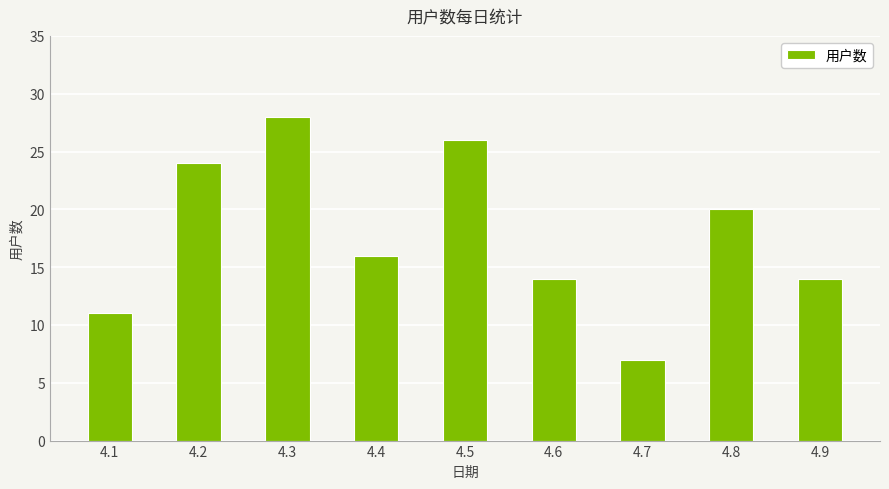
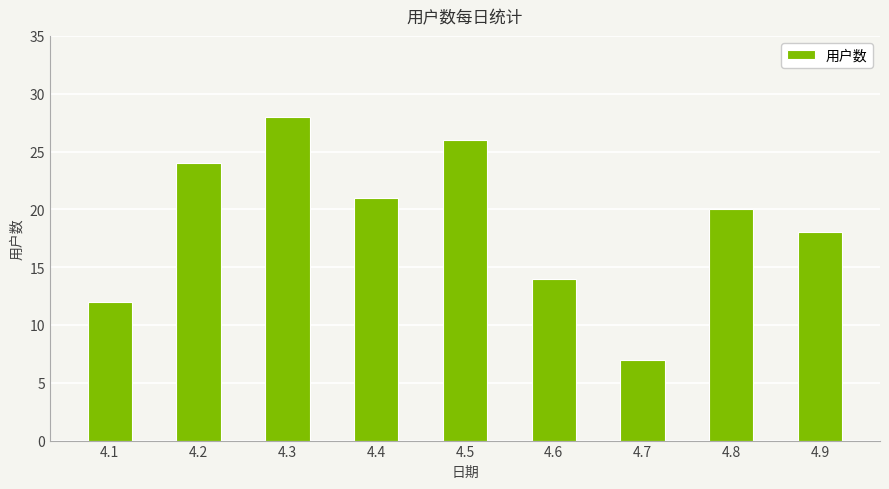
  {
-   "4.1": 11,
+   "4.1": 12,
    "4.2": 24,
    "4.3": 28,
-   "4.4": 16,
+   "4.4": 21,
    "4.5": 26,
    "4.6": 14,
    "4.7": 7,
    "4.8": 20,
-   "4.9": 14
+   "4.9": 18
  }
